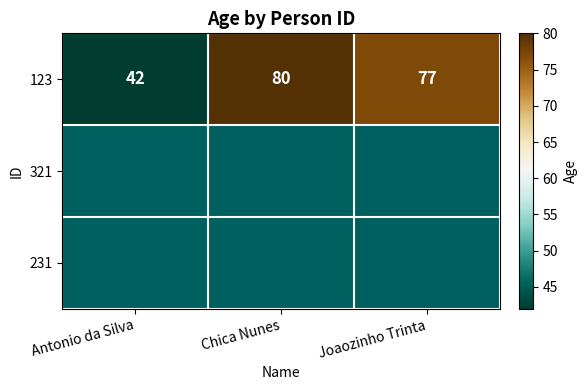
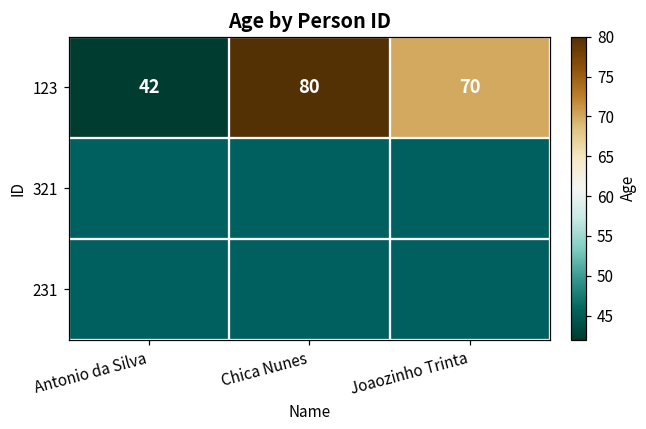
  {
    "123": {
      "Antonio da Silva": 42,
      "Chica Nunes": 80,
-     "Joaozinho Trinta": 77
+     "Joaozinho Trinta": 70
    }
  }
